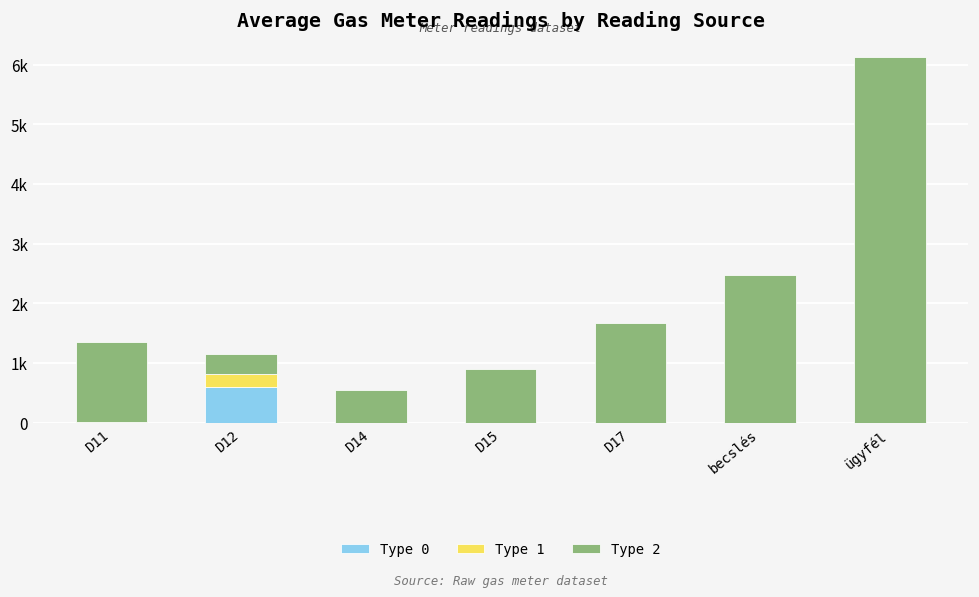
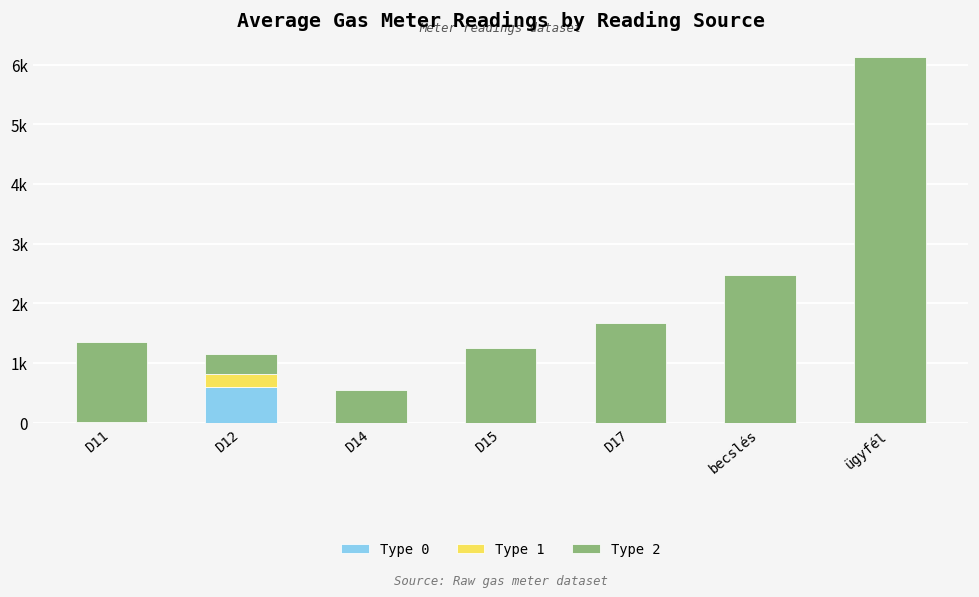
  {
    "Type 0": {
      "D11": 0,
      "D12": 600,
      "D14": 0,
      "D15": 0,
      "D17": 0,
      "becslés": 0,
      "ügyfél": 0
    },
    "Type 1": {
      "D12": 200,
      "D14": 0,
      "D15": 0,
      "D17": 0,
      "becslés": 0,
      "ügyfél": 0
    },
    "Type 2": {
      "D11": 1300,
      "D12": 300,
      "D14": 500,
-     "D15": 900,
+     "D15": 1200,
      "D17": 1700,
      "becslés": 2500,
      "ügyfél": 6100
    }
  }
